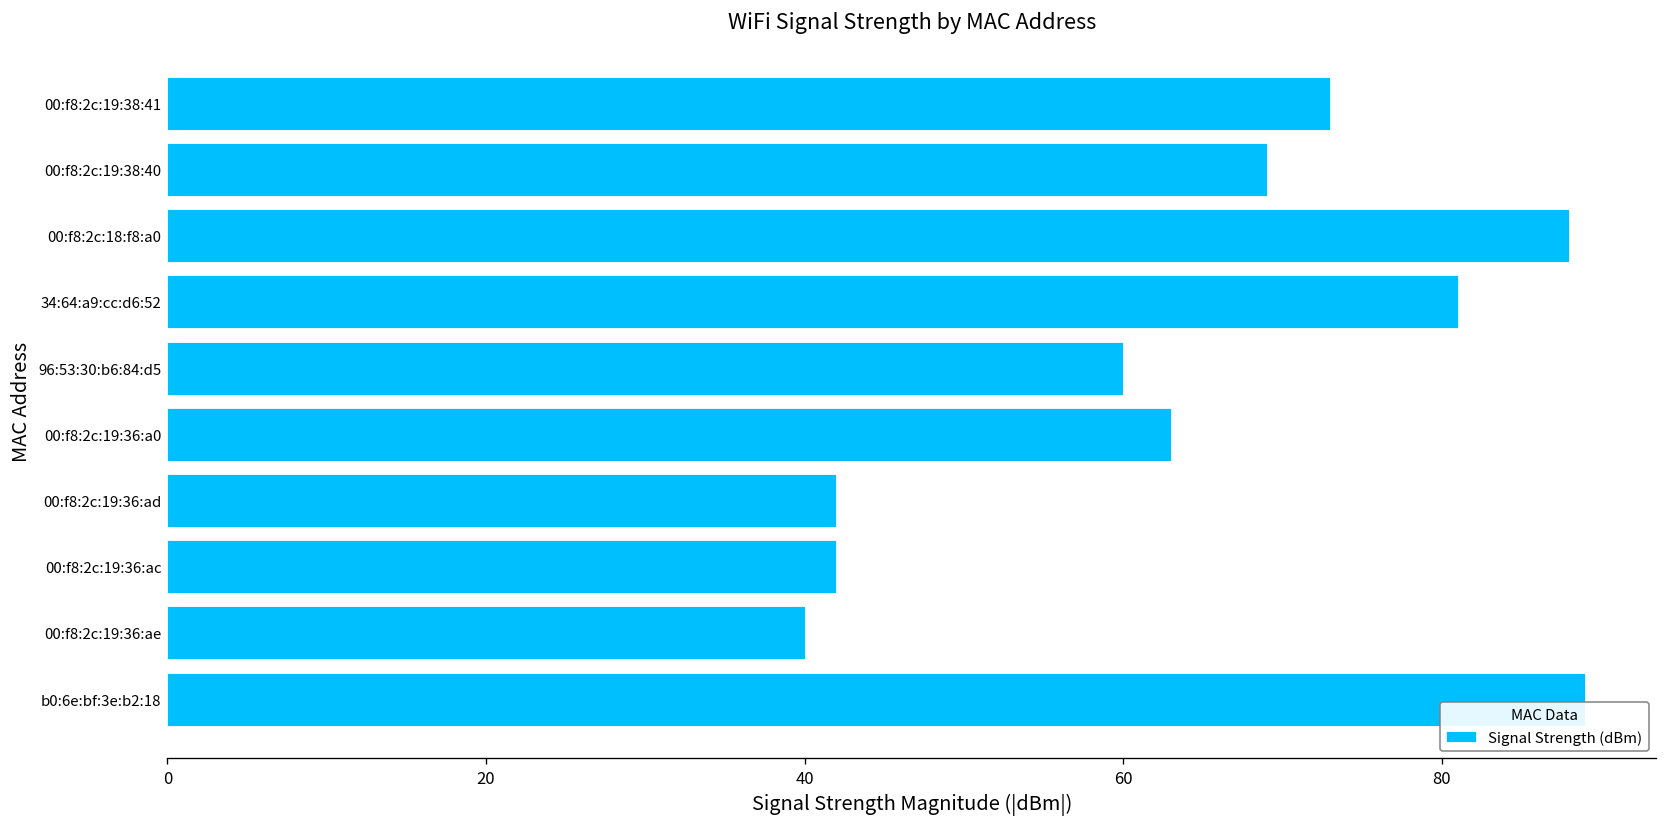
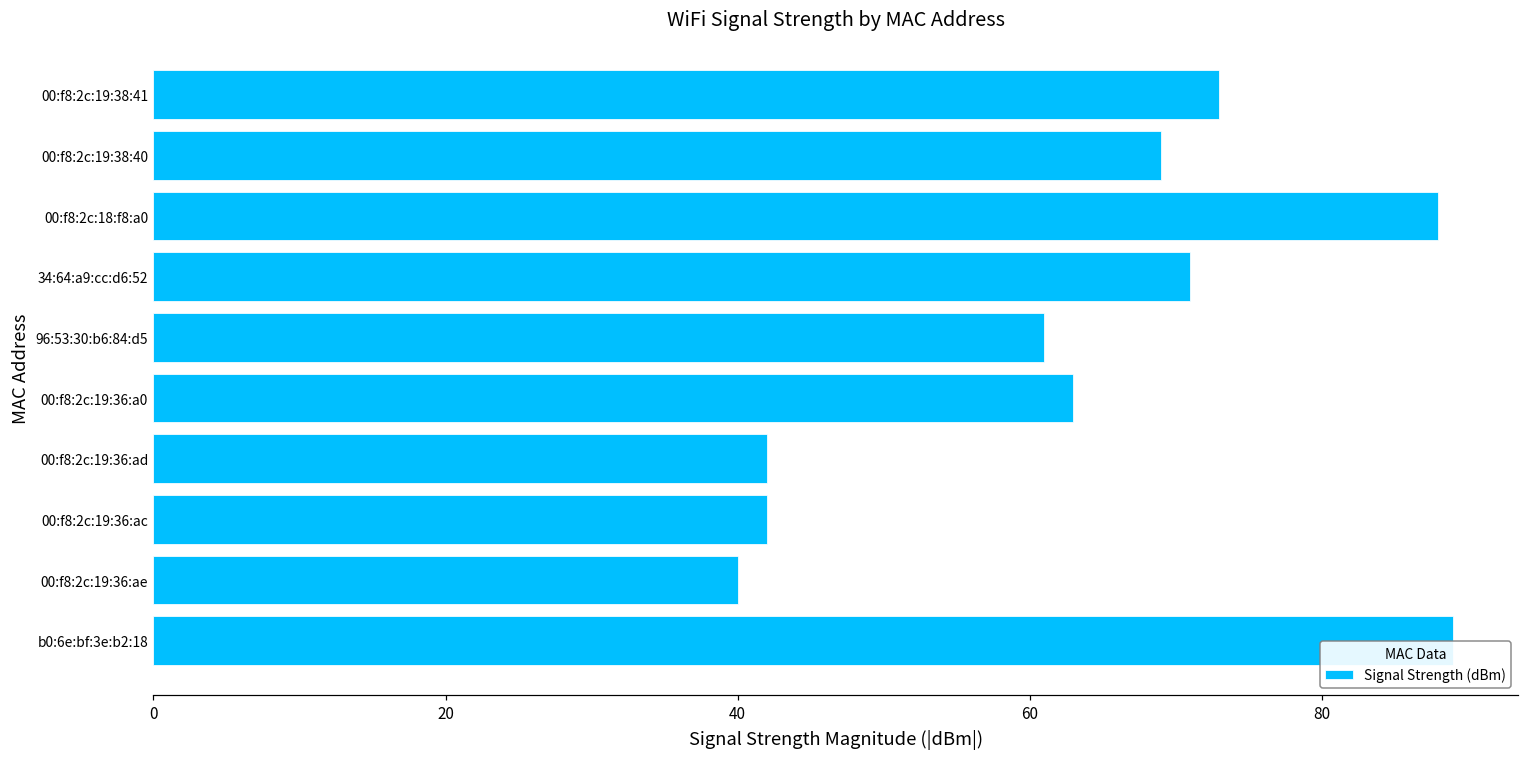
  {
    "00:f8:2c:19:38:41": 73.0,
    "00:f8:2c:19:38:40": 69.0,
    "00:f8:2c:18:f8:a0": 88.0,
-   "34:64:a9:cc:d6:52": 81.0,
-   "96:53:30:b6:84:d5": 60.0,
+   "34:64:a9:cc:d6:52": 71.0,
+   "96:53:30:b6:84:d5": 61.0,
    "00:f8:2c:19:36:a0": 63.0,
    "00:f8:2c:19:36:ad": 42.0,
    "00:f8:2c:19:36:ac": 42.0,
    "00:f8:2c:19:36:ae": 40.0,
    "b0:6e:bf:3e:b2:18": 89.0
  }
